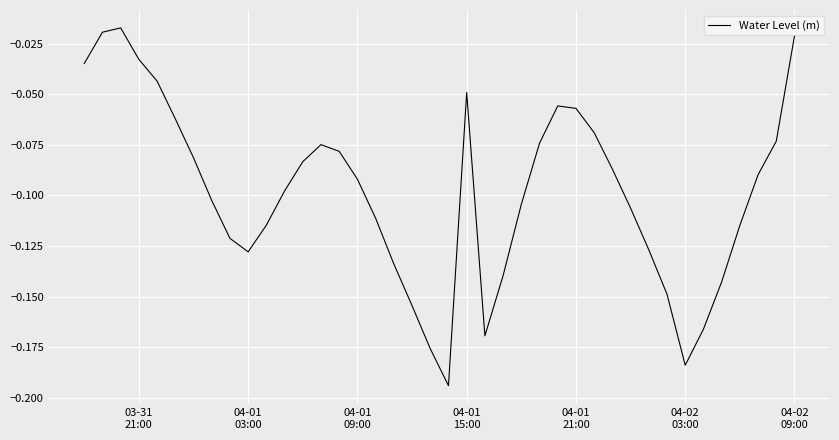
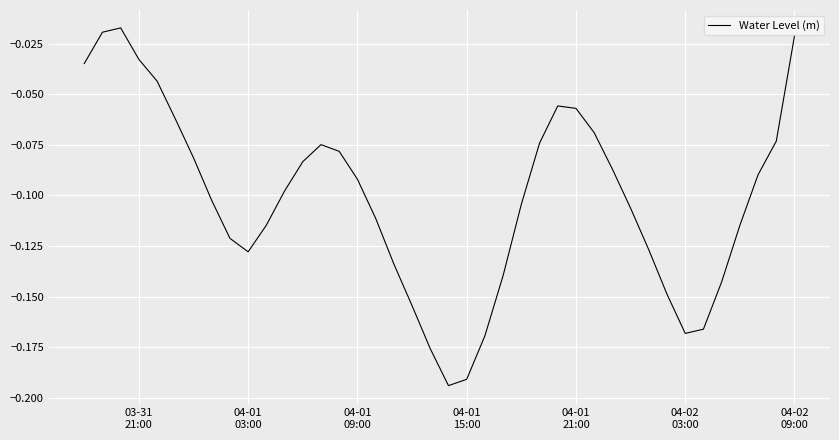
  {
    "03-31 21:00": -0.033,
    "04-01 03:00": -0.128,
    "04-01 09:00": -0.092,
-   "04-01 15:00": -0.049,
+   "04-01 15:00": -0.191,
    "04-01 21:00": -0.057,
-   "04-02 03:00": -0.184,
+   "04-02 03:00": -0.168,
    "04-02 09:00": -0.021
  }
